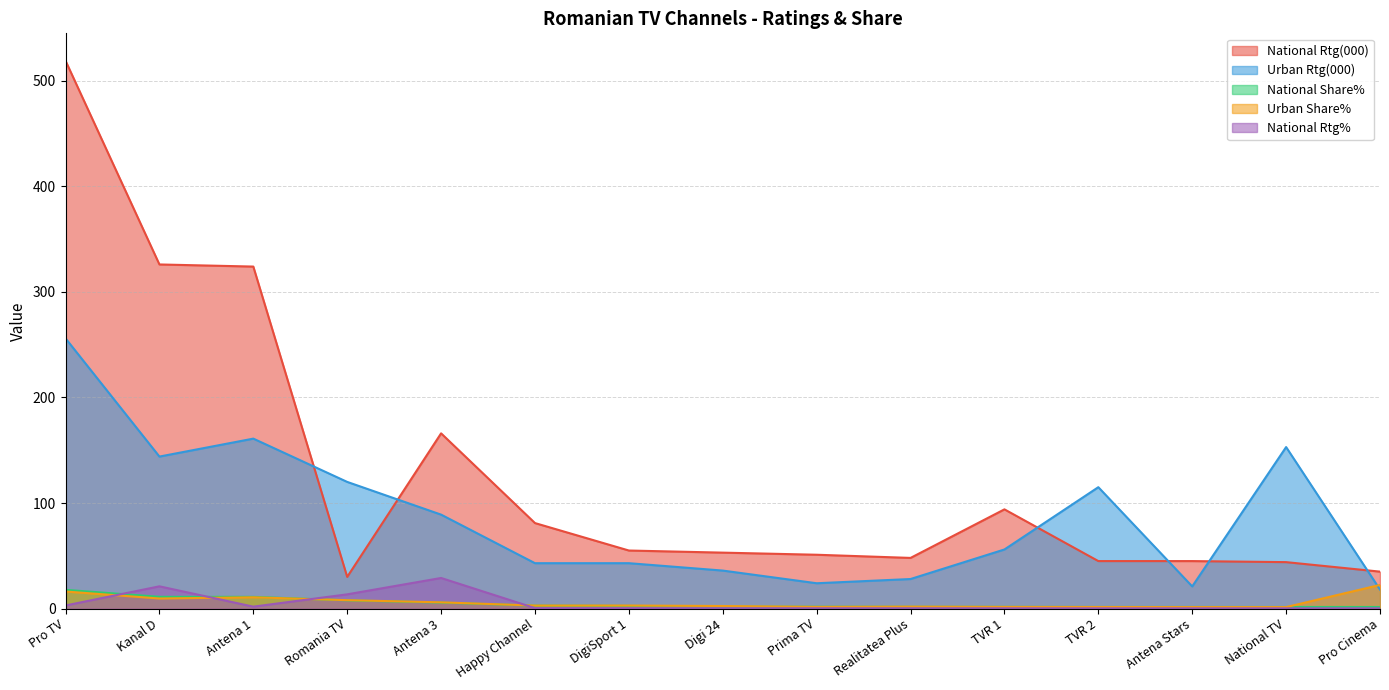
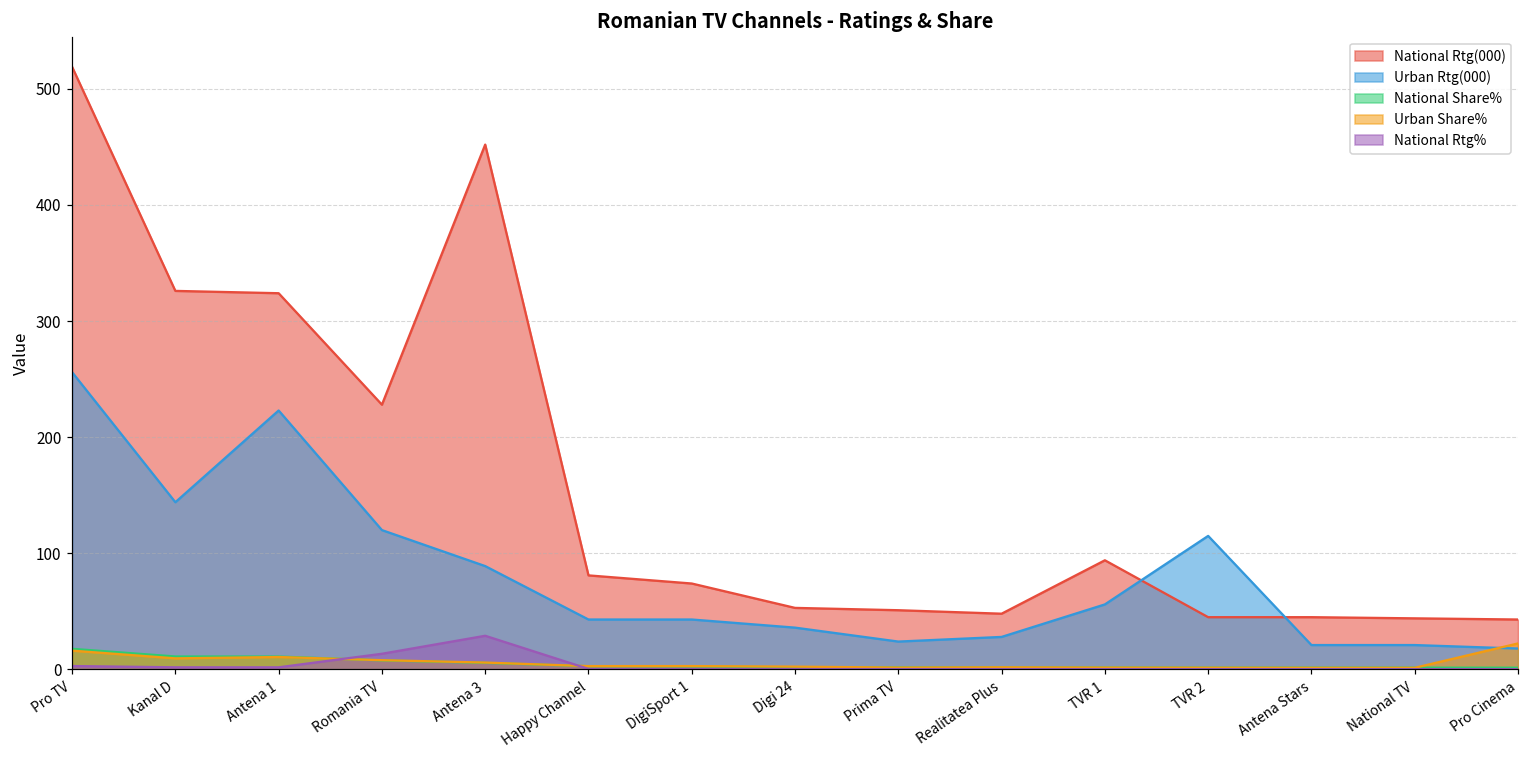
  {
    "National Rtg(000)": {
      "Pro TV": 519,
      "Kanal D": 326,
      "Antena 1": 324,
-     "Romania TV": 30,
-     "Antena 3": 166,
+     "Romania TV": 228,
+     "Antena 3": 452,
      "Happy Channel": 81,
-     "DigiSport 1": 55,
+     "DigiSport 1": 74,
      "Digi 24": 53,
      "Prima TV": 51,
      "Realitatea Plus": 48,
      "TVR 1": 94,
      "TVR 2": 45,
      "Antena Stars": 45,
      "National TV": 44,
-     "Pro Cinema": 35
+     "Pro Cinema": 43
    },
    "Urban Rtg(000)": {
      "Pro TV": 256,
      "Kanal D": 144,
-     "Antena 1": 161,
+     "Antena 1": 223,
      "Romania TV": 120,
      "Antena 3": 89,
      "Happy Channel": 43,
      "DigiSport 1": 43,
      "Digi 24": 36,
      "Prima TV": 24,
      "Realitatea Plus": 28,
      "TVR 1": 56,
      "TVR 2": 115,
      "Antena Stars": 21,
-     "National TV": 153,
+     "National TV": 21,
      "Pro Cinema": 18
    },
    "Urban Share%": {
      "Pro Cinema": 22
    },
    "National Rtg%": {
      "Pro TV": 3,
-     "Kanal D": 21,
+     "Kanal D": 2,
      "Antena 1": 2,
      "Romania TV": 13,
      "Antena 3": 29
    }
  }
